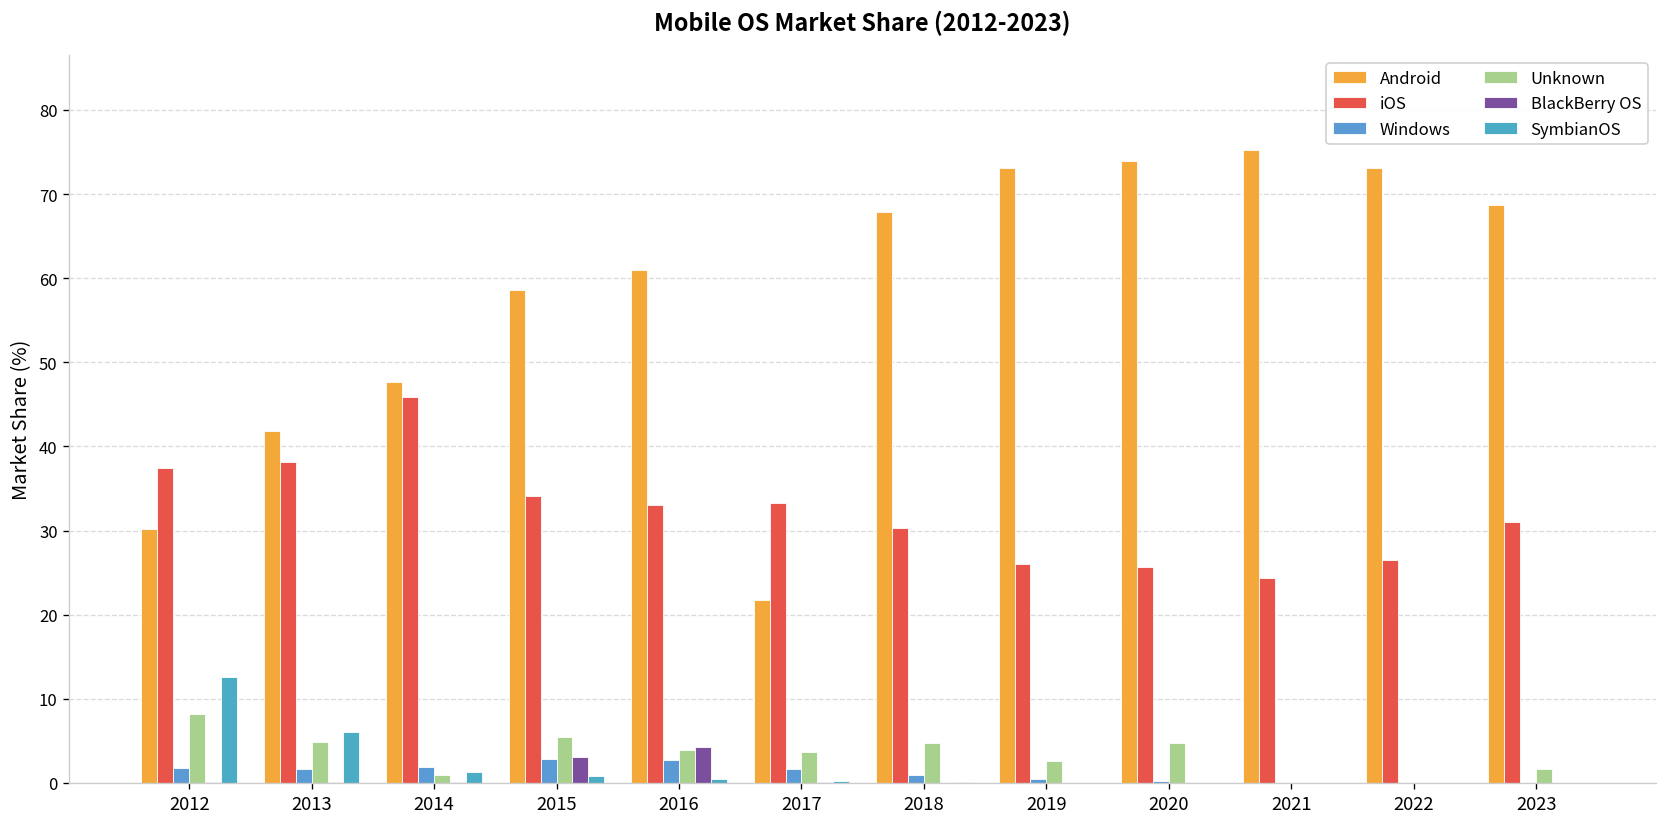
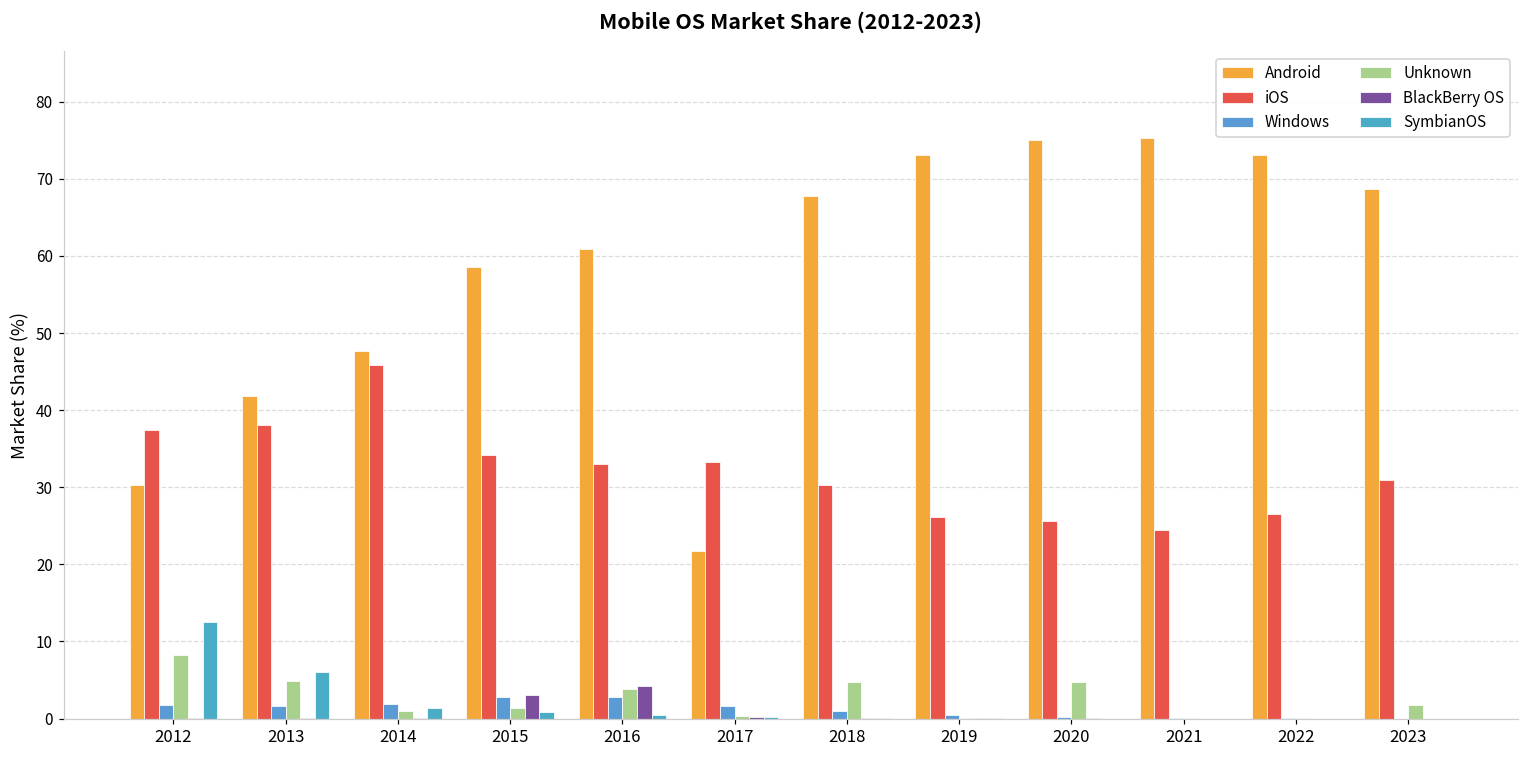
  {
    "Android": {
      "2012": 30,
      "2013": 42,
      "2014": 48,
      "2015": 59,
      "2016": 61,
      "2017": 22,
      "2018": 68,
      "2019": 73,
-     "2020": 74,
+     "2020": 75,
      "2021": 75,
      "2022": 73,
      "2023": 69
    },
    "iOS": {
      "2012": 37,
      "2013": 38,
      "2014": 46,
      "2015": 34,
      "2016": 33,
      "2017": 33,
      "2018": 30,
      "2019": 26,
      "2020": 26,
      "2021": 24,
      "2022": 27,
      "2023": 31
    },
    "Unknown": {
      "2012": 8,
      "2013": 5,
      "2014": 1,
-     "2015": 5,
+     "2015": 1,
      "2016": 4,
-     "2017": 4,
+     "2017": 0,
      "2018": 5,
-     "2019": 3,
+     "2019": 0,
      "2020": 5,
      "2023": 2
    },
    "BlackBerry OS": {
      "2015": 3,
      "2016": 4,
      "2022": 0,
      "2023": 0
    }
  }
